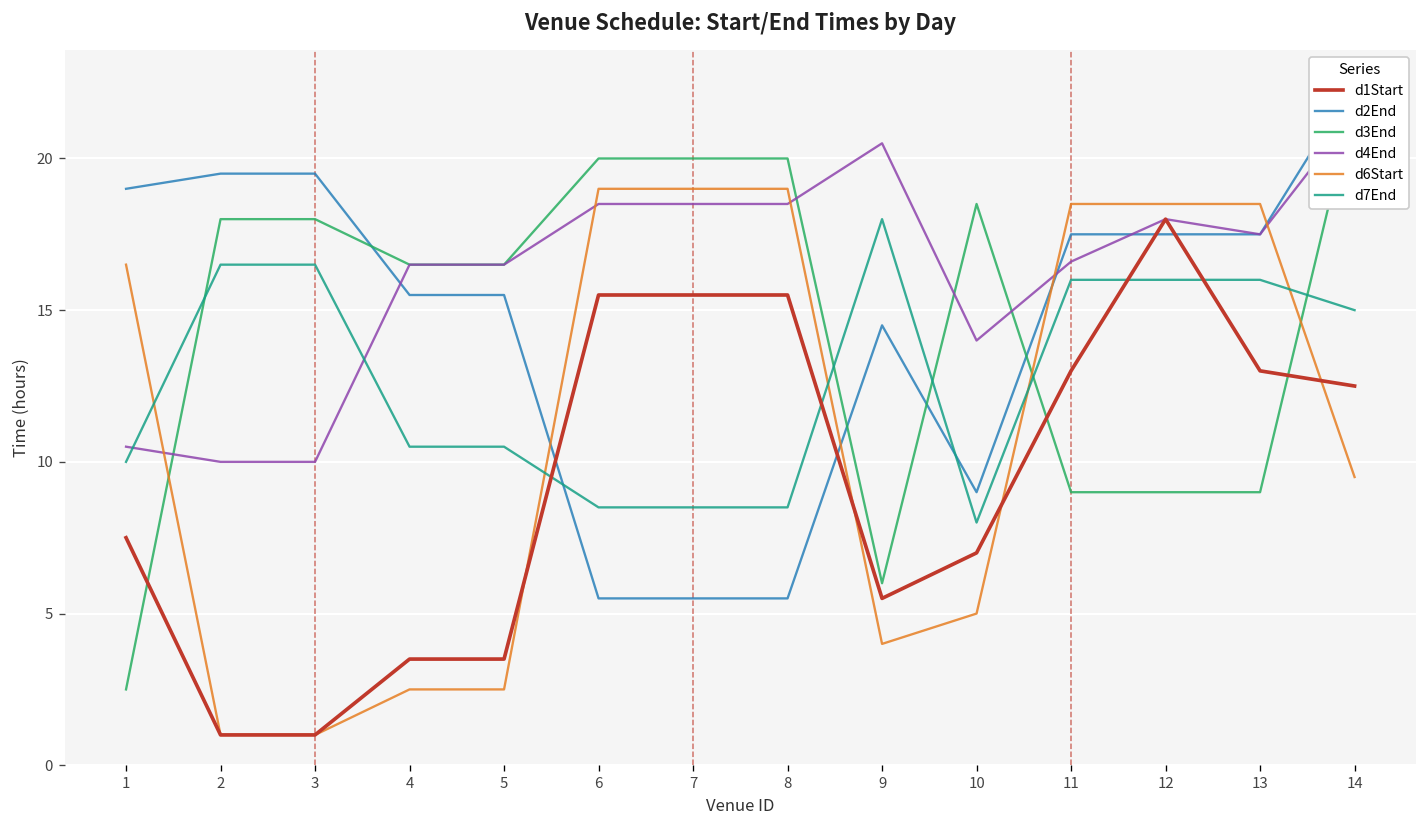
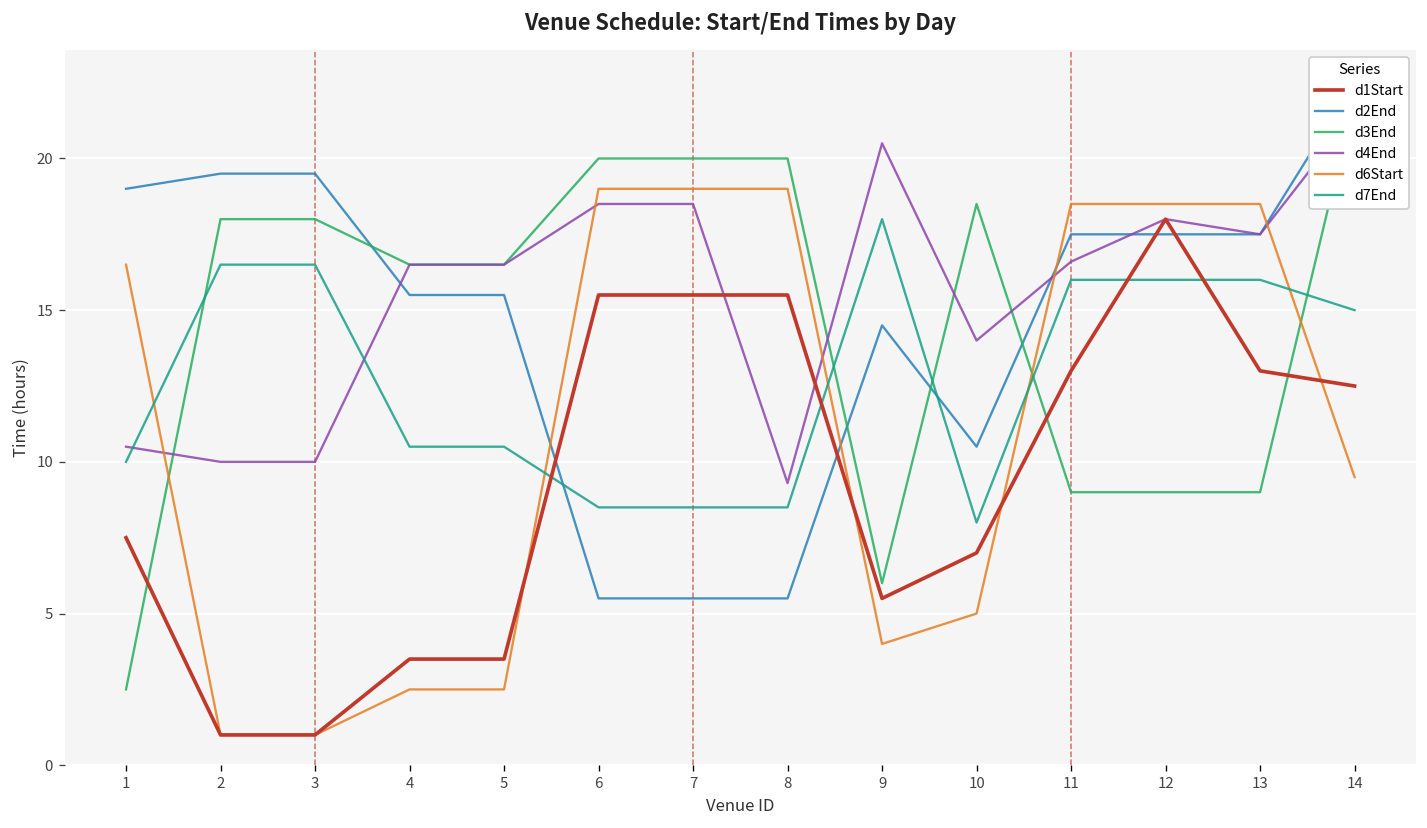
  {
    "d1Start": {
      "1": 7.5,
      "4": 3.5,
      "5": 3.5,
      "6": 15.5,
      "7": 15.5,
      "8": 15.5,
      "9": 5.5,
      "10": 7.0,
      "11": 13.0,
      "13": 13.0,
      "14": 12.5
    },
    "d2End": {
      "1": 19.0,
      "2": 19.5,
      "3": 19.5,
      "4": 15.5,
      "5": 15.5,
      "6": 5.5,
      "7": 5.5,
      "8": 5.5,
      "9": 14.5,
-     "10": 9.0,
+     "10": 10.5,
      "11": 17.5,
      "12": 17.5
    },
    "d4End": {
      "1": 10.5,
      "2": 10.0,
      "3": 10.0,
      "6": 18.5,
      "7": 18.5,
-     "8": 18.5,
+     "8": 9.3,
      "9": 20.5,
      "10": 14.0,
      "11": 16.6
    },
    "d6Start": {
      "1": 16.5,
      "4": 2.5,
      "5": 2.5,
      "6": 19.0,
      "7": 19.0,
      "8": 19.0,
      "9": 4.0,
      "10": 5.0,
      "11": 18.5,
      "12": 18.5,
      "13": 18.5,
      "14": 9.5
    }
  }
